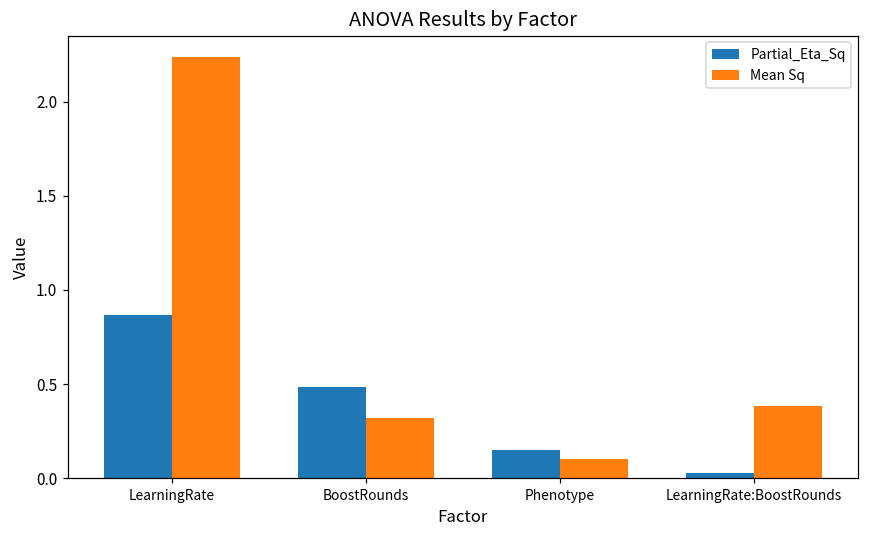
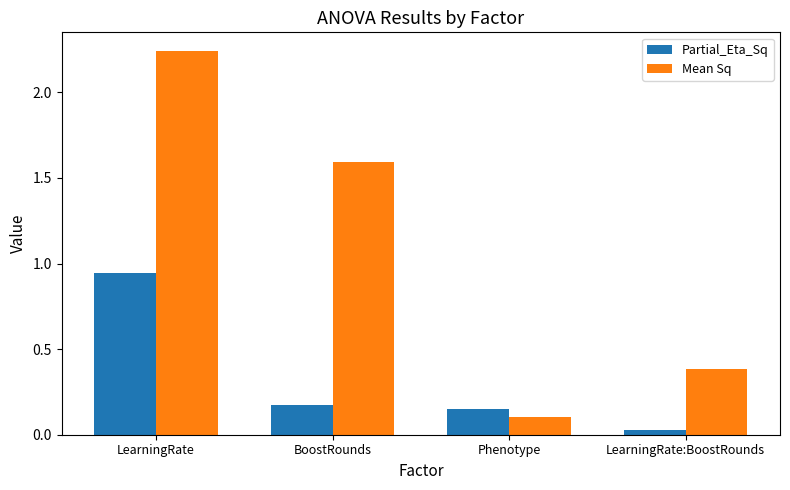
  {
    "Partial_Eta_Sq": {
-     "LearningRate": 0.87,
-     "BoostRounds": 0.48,
+     "LearningRate": 0.95,
+     "BoostRounds": 0.17,
      "Phenotype": 0.15,
      "LearningRate:BoostRounds": 0.03
    },
    "Mean Sq": {
      "LearningRate": 2.24,
-     "BoostRounds": 0.32,
+     "BoostRounds": 1.59,
      "Phenotype": 0.10,
      "LearningRate:BoostRounds": 0.38
    }
  }
